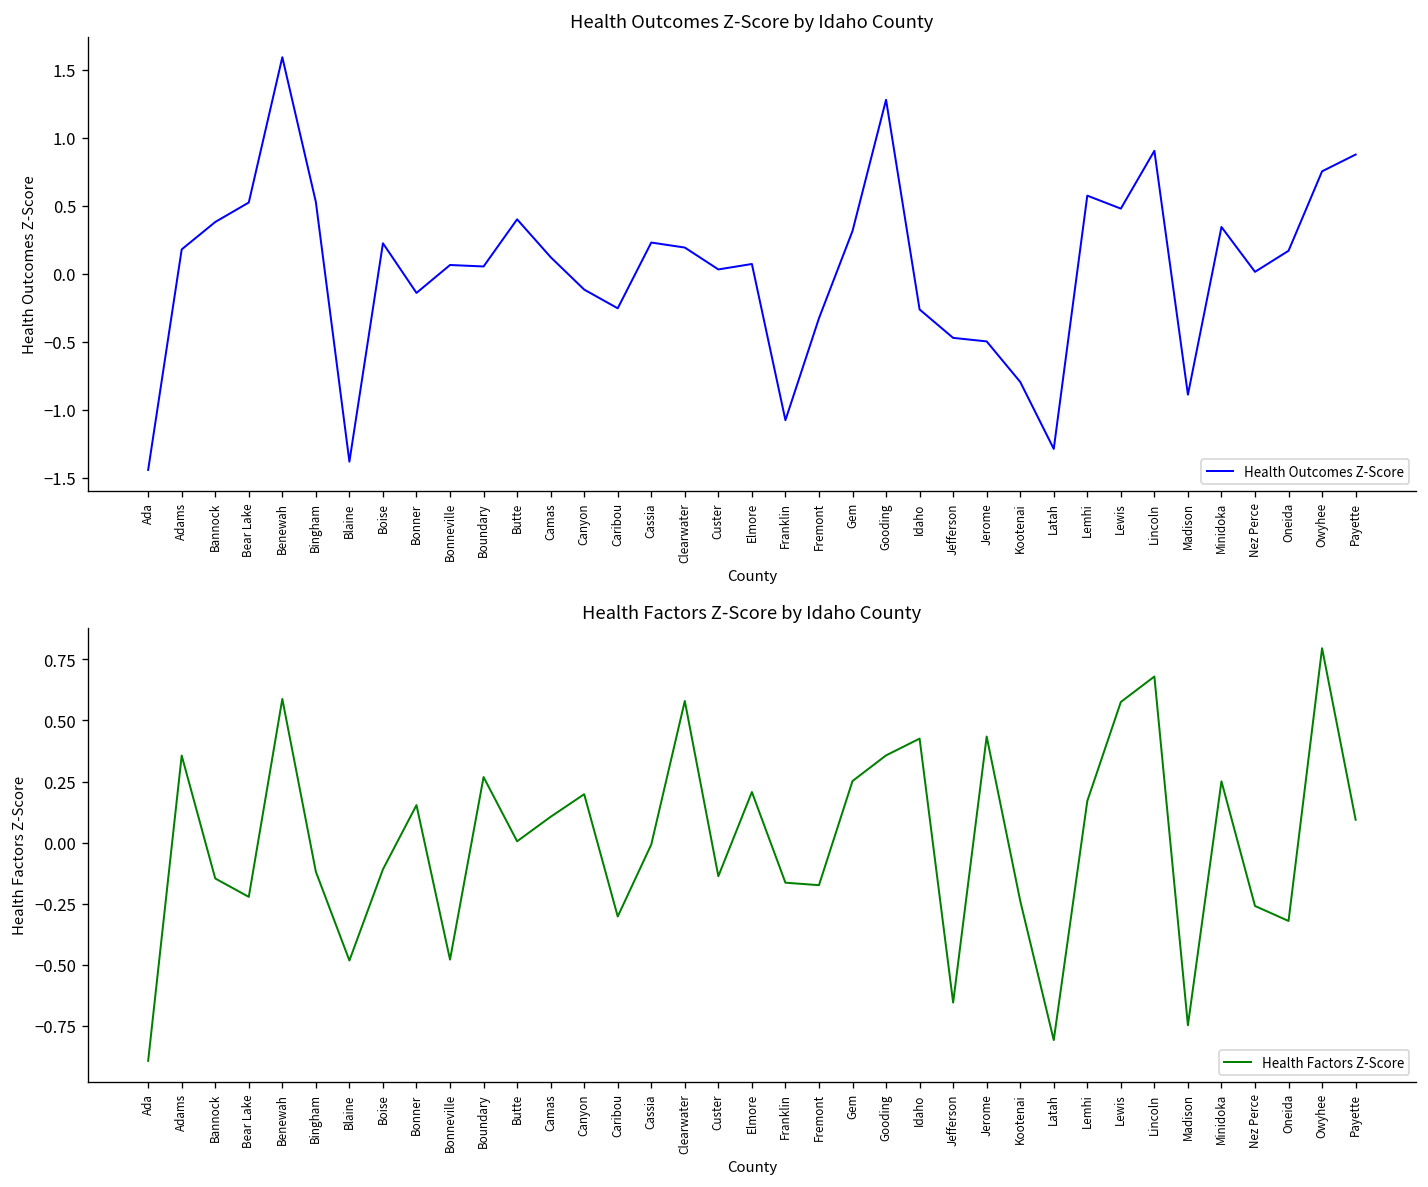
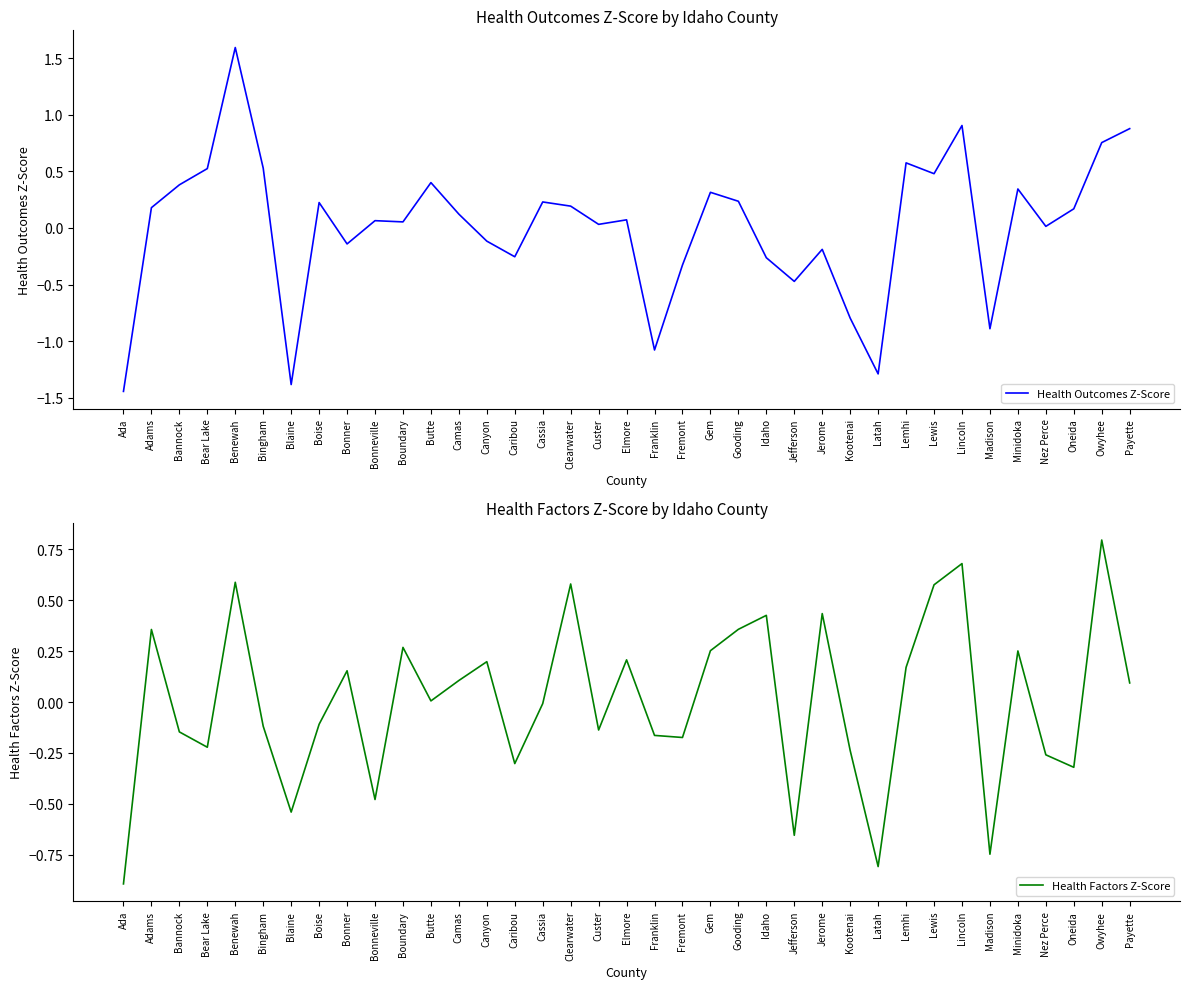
  {
    "Health Outcomes Z-Score by Idaho County": {
      "Ada": -1.44,
      "Adams": 0.18,
      "Bannock": 0.38,
      "Bear Lake": 0.52,
      "Benewah": 1.59,
      "Bingham": 0.53,
      "Blaine": -1.38,
      "Boise": 0.22,
      "Bonner": -0.14,
      "Bonneville": 0.06,
      "Boundary": 0.05,
      "Butte": 0.40,
      "Camas": 0.12,
      "Canyon": -0.12,
      "Caribou": -0.25,
      "Cassia": 0.23,
      "Clearwater": 0.19,
      "Custer": 0.03,
      "Elmore": 0.07,
      "Franklin": -1.08,
      "Fremont": -0.33,
      "Gem": 0.31,
-     "Gooding": 1.28,
+     "Gooding": 0.24,
      "Idaho": -0.26,
      "Jefferson": -0.47,
-     "Jerome": -0.50,
+     "Jerome": -0.19,
      "Kootenai": -0.80,
      "Latah": -1.29,
      "Lemhi": 0.57,
      "Lewis": 0.48,
      "Lincoln": 0.90,
      "Madison": -0.89,
      "Minidoka": 0.34,
      "Nez Perce": 0.01,
      "Oneida": 0.17,
      "Owyhee": 0.75,
      "Payette": 0.88
    },
    "Health Factors Z-Score by Idaho County": {
      "Ada": -0.89,
      "Adams": 0.36,
      "Bannock": -0.15,
      "Bear Lake": -0.22,
      "Benewah": 0.59,
      "Bingham": -0.12,
-     "Blaine": -0.48,
+     "Blaine": -0.54,
      "Boise": -0.11,
      "Bonner": 0.15,
      "Bonneville": -0.48,
      "Boundary": 0.27,
      "Butte": 0.01,
      "Camas": 0.11,
      "Canyon": 0.20,
      "Caribou": -0.30,
      "Cassia": -0.01,
      "Clearwater": 0.58,
      "Custer": -0.14,
      "Elmore": 0.21,
      "Franklin": -0.16,
      "Fremont": -0.17,
      "Gem": 0.25,
      "Gooding": 0.36,
      "Idaho": 0.43,
      "Jefferson": -0.65,
      "Jerome": 0.43,
      "Kootenai": -0.24,
      "Latah": -0.81,
      "Lemhi": 0.17,
      "Lewis": 0.58,
      "Lincoln": 0.68,
      "Madison": -0.75,
      "Minidoka": 0.25,
      "Nez Perce": -0.26,
      "Oneida": -0.32,
      "Owyhee": 0.80,
      "Payette": 0.09
    }
  }
